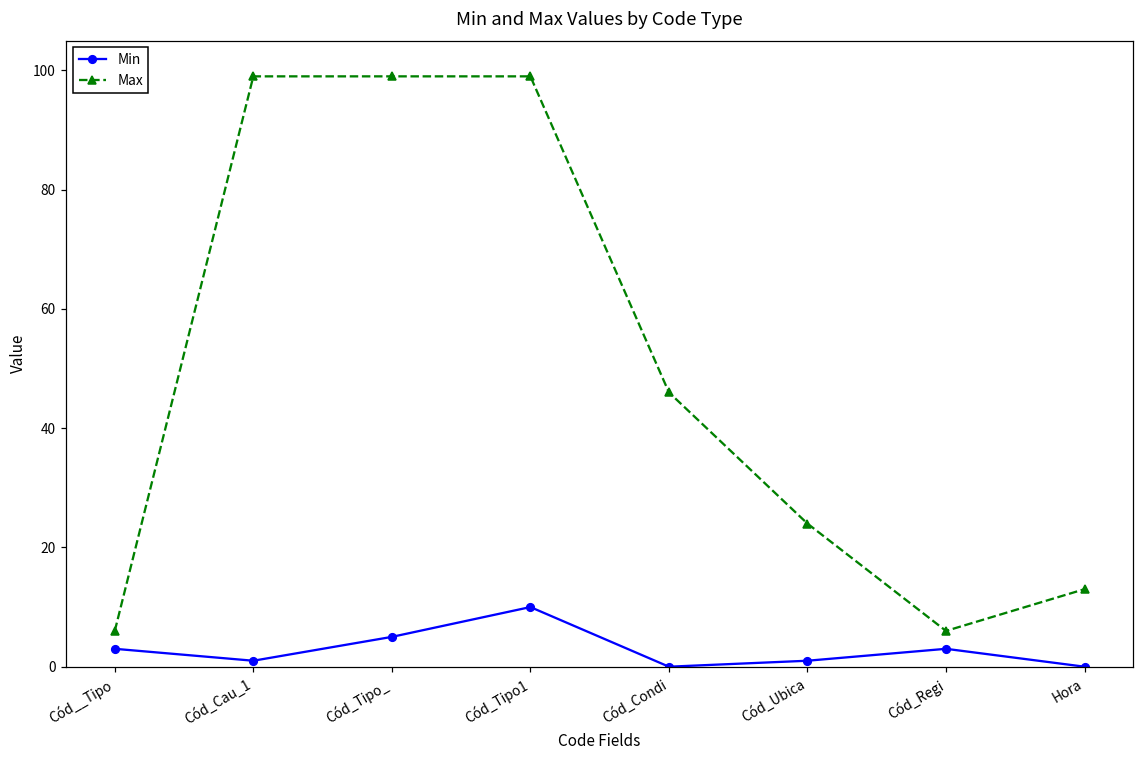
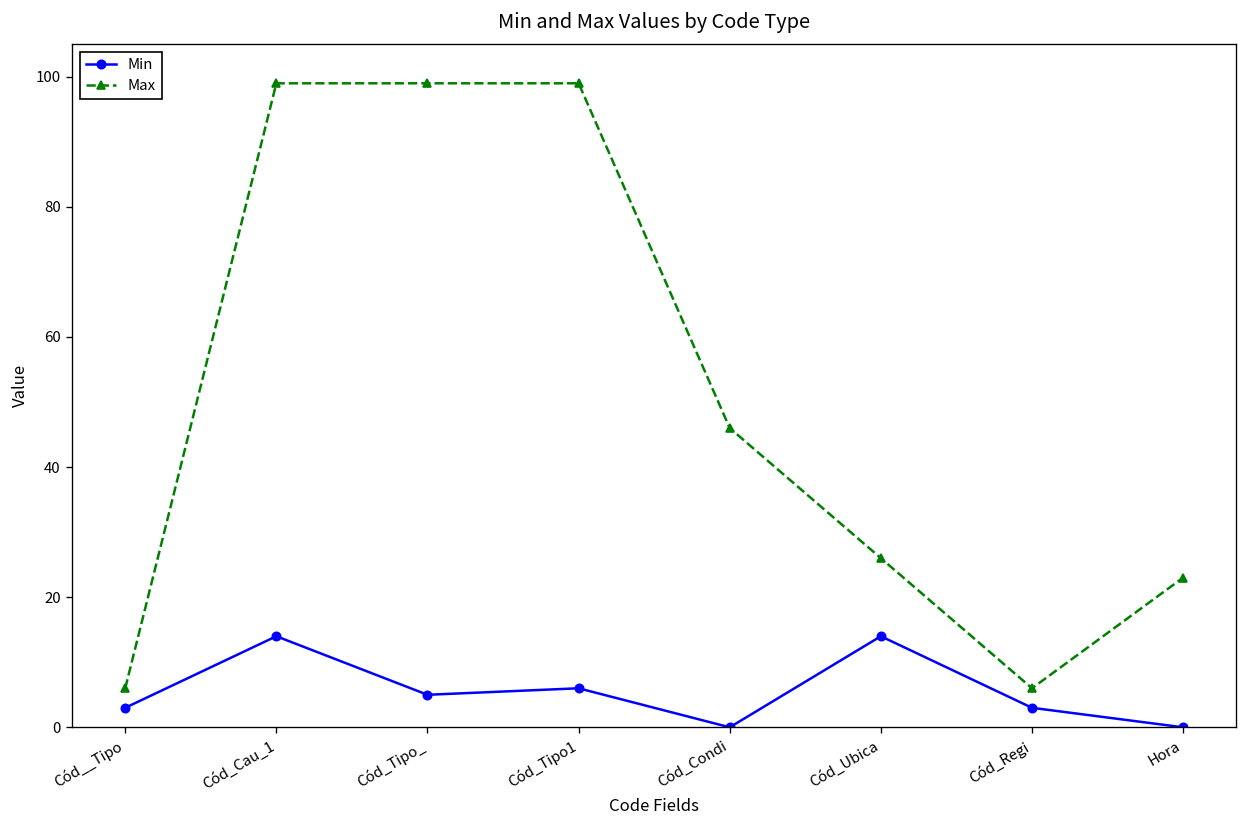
  {
    "Min": {
      "Cód__Tipo": 3,
-     "Cód_Cau_1": 1,
+     "Cód_Cau_1": 14,
      "Cód_Tipo_": 5,
-     "Cód_Tipo1": 10,
+     "Cód_Tipo1": 6,
      "Cód_Condi": 0,
-     "Cód_Ubica": 1,
+     "Cód_Ubica": 14,
      "Cód_Regi": 3,
      "Hora": 0
    },
    "Max": {
      "Cód__Tipo": 6,
      "Cód_Cau_1": 99,
      "Cód_Tipo_": 99,
      "Cód_Tipo1": 99,
      "Cód_Condi": 46,
-     "Cód_Ubica": 24,
+     "Cód_Ubica": 26,
      "Cód_Regi": 6,
-     "Hora": 13
+     "Hora": 23
    }
  }
